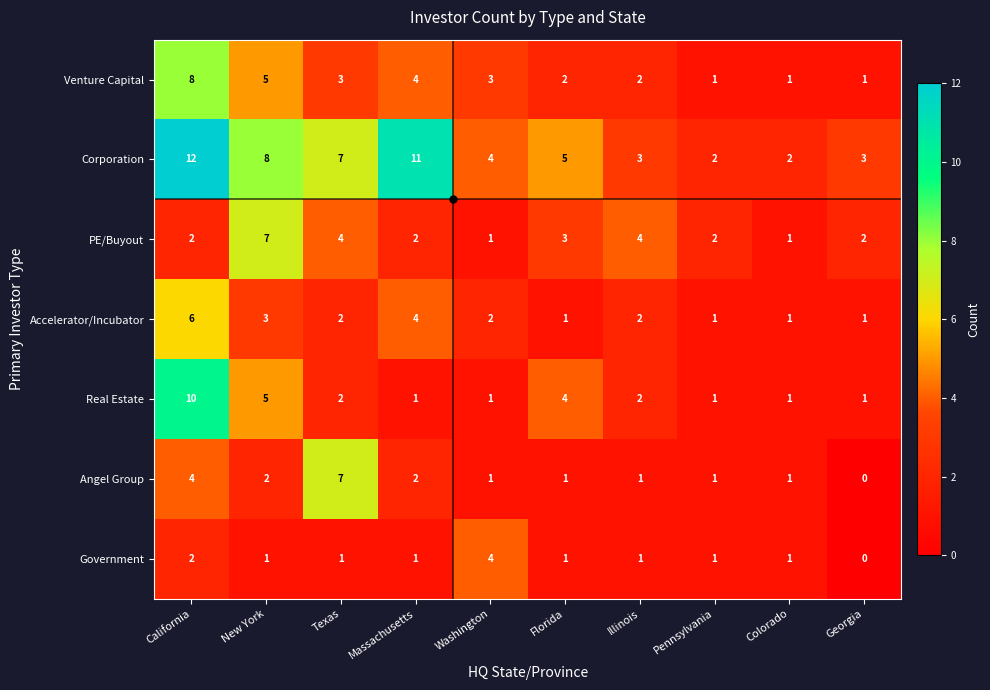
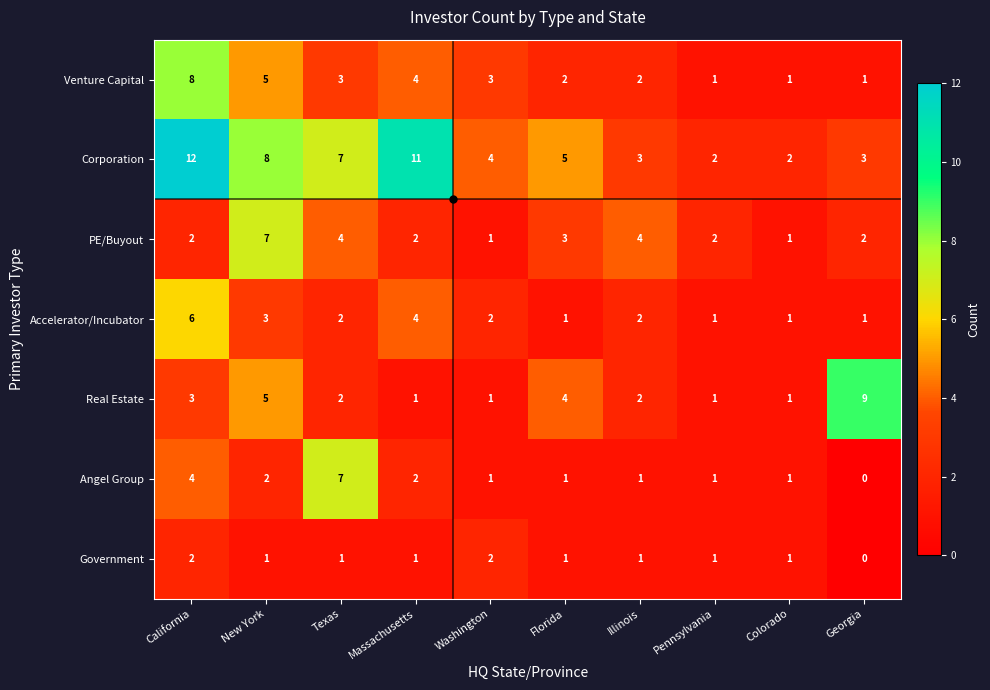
  {
    "Venture Capital": {
      "California": 8,
      "New York": 5,
      "Texas": 3,
      "Massachusetts": 4,
      "Washington": 3,
      "Florida": 2,
      "Illinois": 2,
      "Pennsylvania": 1,
      "Colorado": 1,
      "Georgia": 1
    },
    "Corporation": {
      "California": 12,
      "New York": 8,
      "Texas": 7,
      "Massachusetts": 11,
      "Washington": 4,
      "Florida": 5,
      "Illinois": 3,
      "Pennsylvania": 2,
      "Colorado": 2,
      "Georgia": 3
    },
    "PE/Buyout": {
      "California": 2,
      "New York": 7,
      "Texas": 4,
      "Massachusetts": 2,
      "Washington": 1,
      "Florida": 3,
      "Illinois": 4,
      "Pennsylvania": 2,
      "Colorado": 1,
      "Georgia": 2
    },
    "Accelerator/Incubator": {
      "California": 6,
      "New York": 3,
      "Texas": 2,
      "Massachusetts": 4,
      "Washington": 2,
      "Florida": 1,
      "Illinois": 2,
      "Pennsylvania": 1,
      "Colorado": 1,
      "Georgia": 1
    },
    "Real Estate": {
-     "California": 10,
+     "California": 3,
      "New York": 5,
      "Texas": 2,
      "Massachusetts": 1,
      "Washington": 1,
      "Florida": 4,
      "Illinois": 2,
      "Pennsylvania": 1,
      "Colorado": 1,
-     "Georgia": 1
+     "Georgia": 9
    },
    "Angel Group": {
      "California": 4,
      "New York": 2,
      "Texas": 7,
      "Massachusetts": 2,
      "Washington": 1,
      "Florida": 1,
      "Illinois": 1,
      "Pennsylvania": 1,
      "Colorado": 1,
      "Georgia": 0
    },
    "Government": {
      "California": 2,
      "New York": 1,
      "Texas": 1,
      "Massachusetts": 1,
-     "Washington": 4,
+     "Washington": 2,
      "Florida": 1,
      "Illinois": 1,
      "Pennsylvania": 1,
      "Colorado": 1,
      "Georgia": 0
    }
  }
